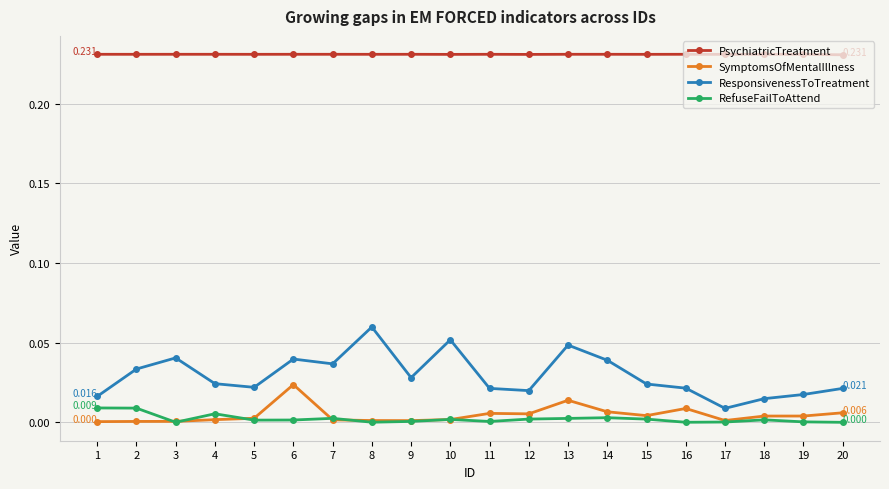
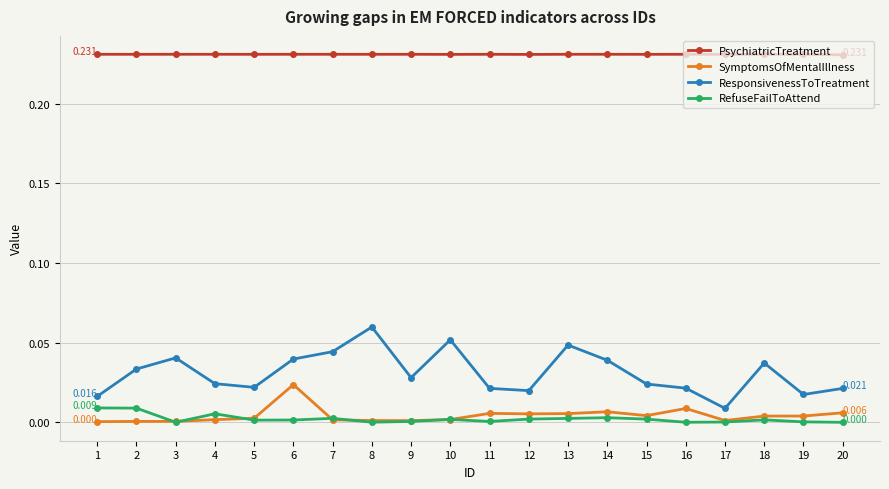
  {
    "PsychiatricTreatment": {
      "1": 0.231
    },
    "SymptomsOfMentalIllness": {
      "2": 0.001,
      "4": 0.002,
      "6": 0.024,
      "11": 0.006,
      "12": 0.005,
-     "13": 0.014,
+     "13": 0.005,
      "14": 0.007,
      "15": 0.004,
      "16": 0.009,
      "18": 0.004,
      "19": 0.004
    },
    "ResponsivenessToTreatment": {
      "2": 0.033,
      "3": 0.040,
      "4": 0.024,
      "5": 0.022,
      "6": 0.040,
-     "7": 0.037,
+     "7": 0.044,
      "8": 0.060,
      "9": 0.028,
      "10": 0.052,
      "11": 0.021,
      "12": 0.020,
      "13": 0.048,
      "14": 0.039,
      "15": 0.024,
      "16": 0.021,
      "17": 0.009,
-     "18": 0.015,
+     "18": 0.037,
      "19": 0.017
    },
    "RefuseFailToAttend": {
      "1": 0.009
    }
  }
